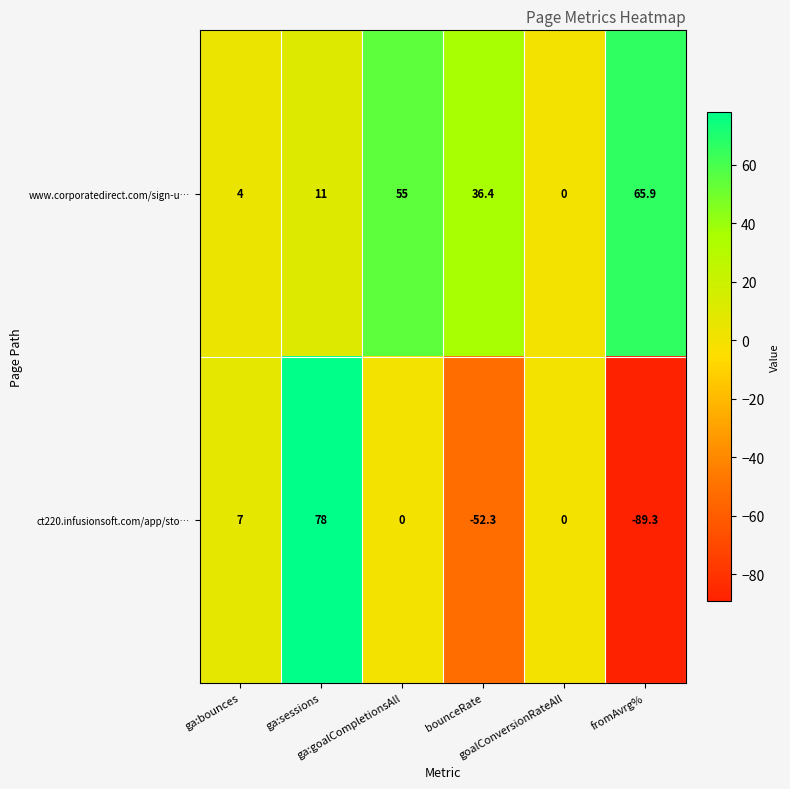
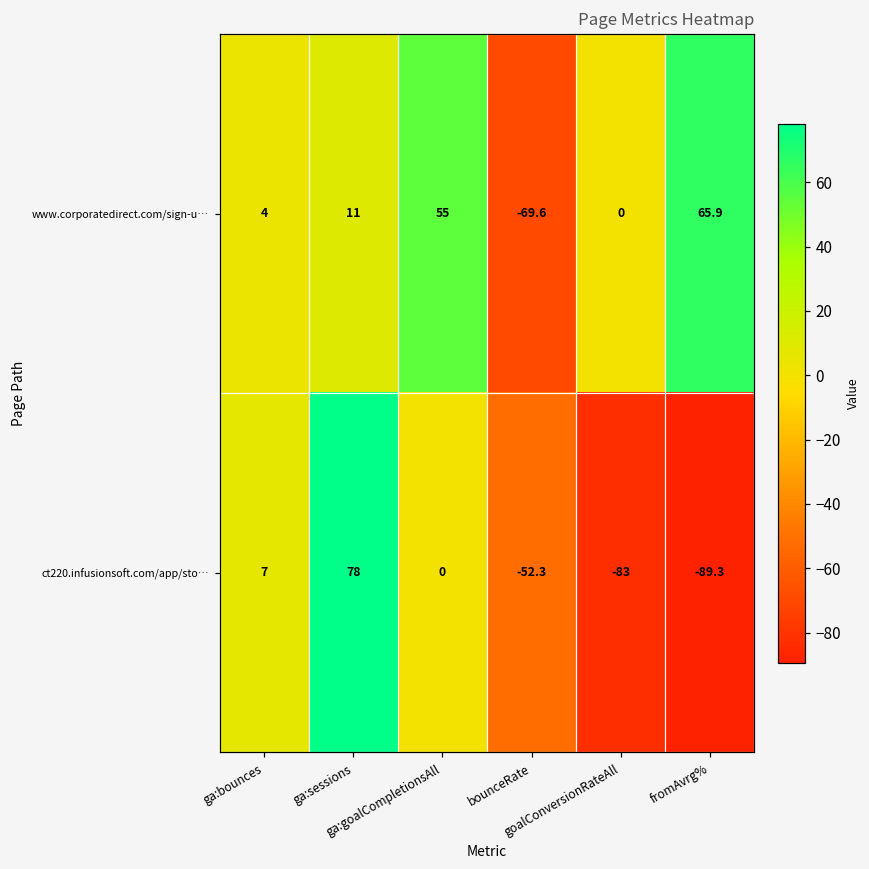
  {
    "www.corporatedirect.com/sign-u…": {
      "ga:bounces": 4,
      "ga:sessions": 11,
      "ga:goalCompletionsAll": 55,
-     "bounceRate": 36.4,
+     "bounceRate": -69.6,
      "goalConversionRateAll": 0,
      "fromAvrg%": 65.9
    },
    "ct220.infusionsoft.com/app/sto…": {
      "ga:bounces": 7,
      "ga:sessions": 78,
      "ga:goalCompletionsAll": 0,
      "bounceRate": -52.3,
-     "goalConversionRateAll": 0,
+     "goalConversionRateAll": -83,
      "fromAvrg%": -89.3
    }
  }
